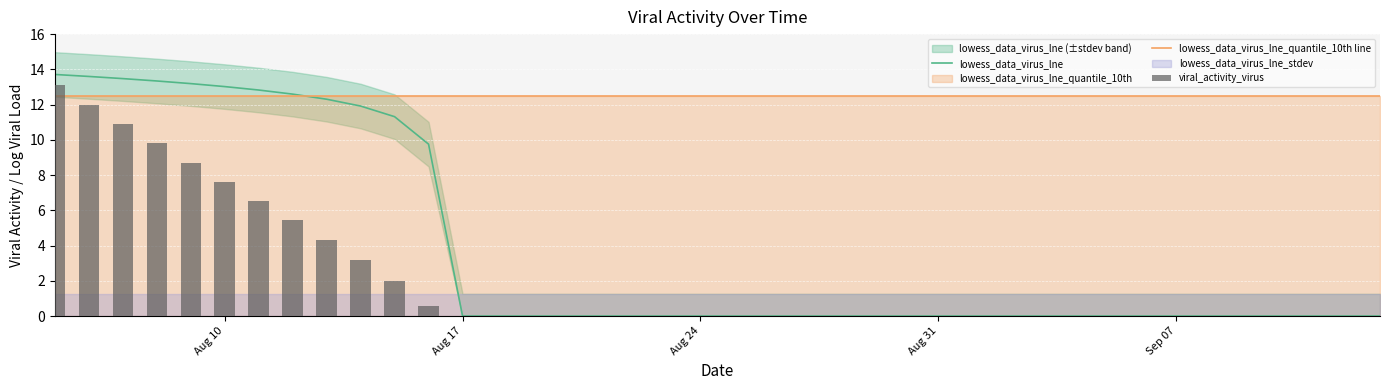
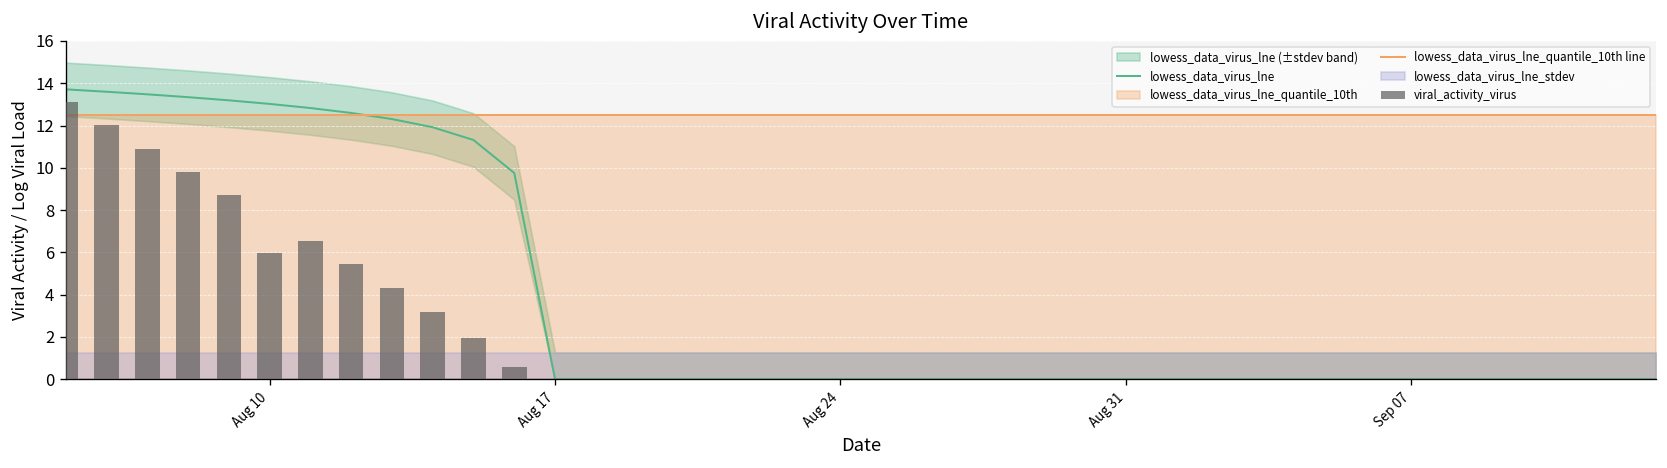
  {
    "viral_activity_virus": {
-     "Aug 10": 7.6,
+     "Aug 10": 6.0,
      "Aug 17": 0.0,
      "Aug 24": 0.0,
      "Aug 31": 0.0,
      "Sep 07": 0.0
    },
    "lowess_data_virus_lne_quantile_10th": {
      "Aug 10": 12.5,
      "Aug 17": 12.5,
      "Aug 24": 12.5,
      "Aug 31": 12.5,
      "Sep 07": 12.5
    }
  }
